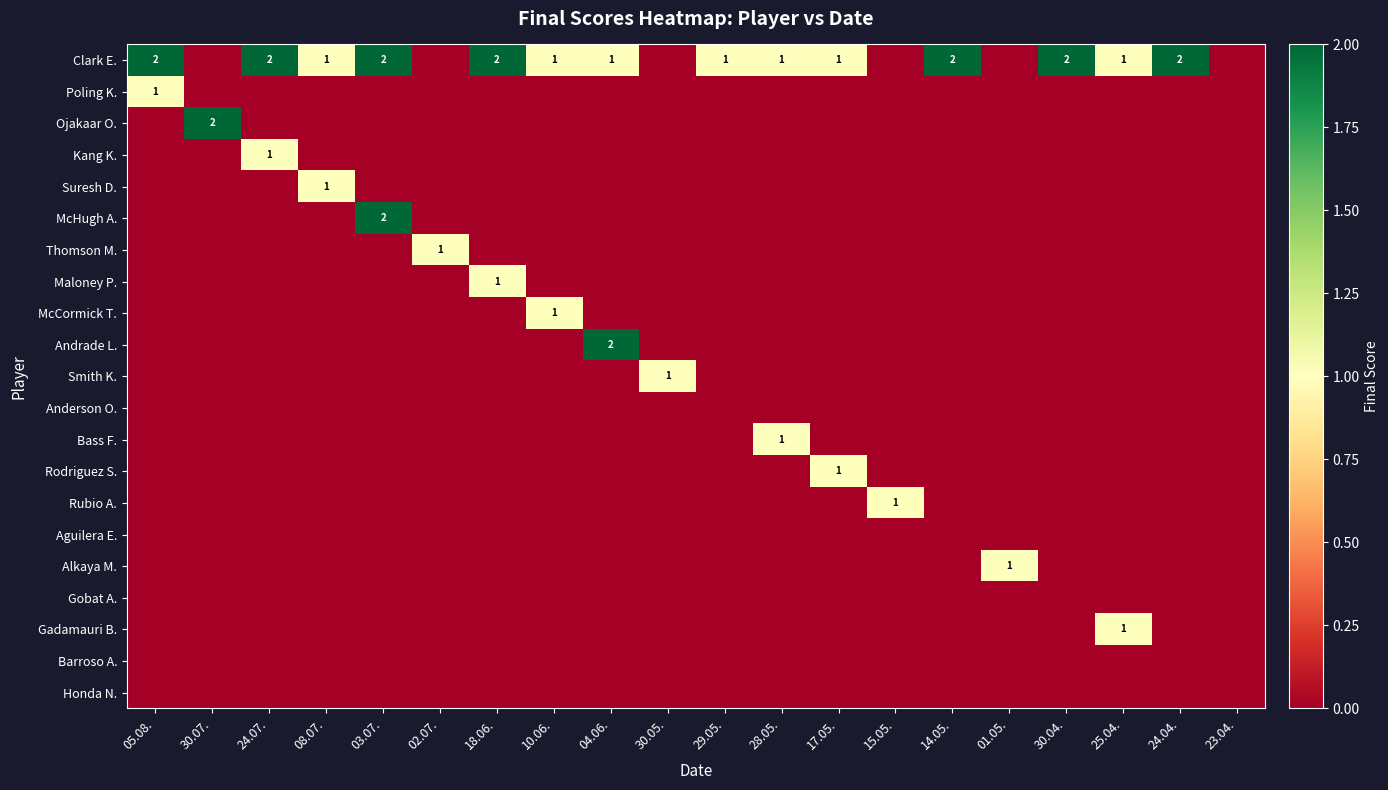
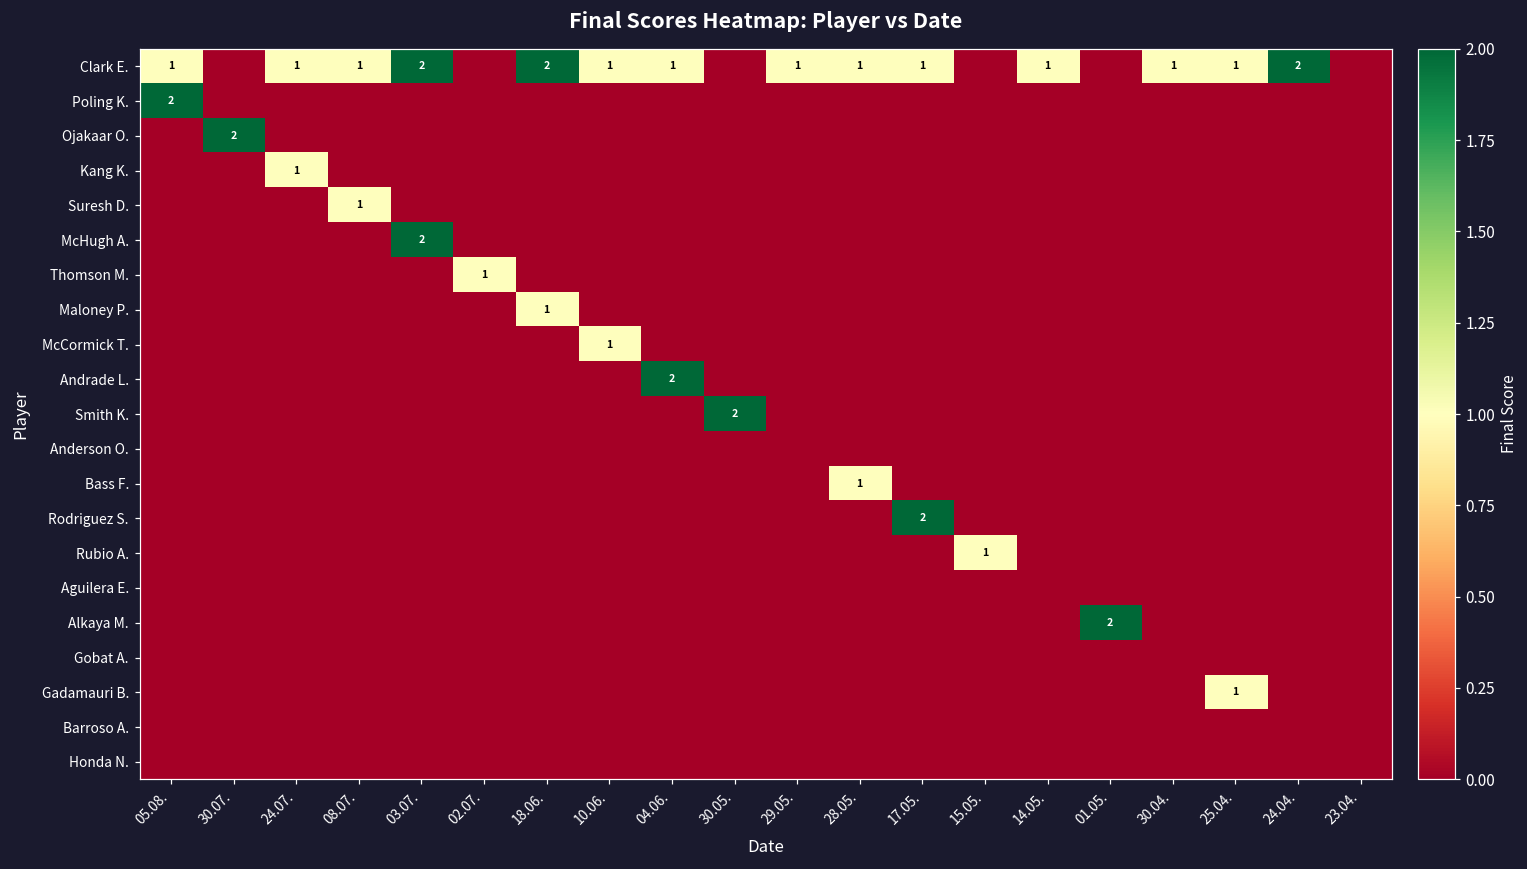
  {
    "Clark E.": {
-     "05.08.": 2,
-     "24.07.": 2,
+     "05.08.": 1,
+     "24.07.": 1,
      "08.07.": 1,
      "03.07.": 2,
      "18.06.": 2,
      "10.06.": 1,
      "04.06.": 1,
      "29.05.": 1,
      "28.05.": 1,
      "17.05.": 1,
-     "14.05.": 2,
-     "30.04.": 2,
+     "14.05.": 1,
+     "30.04.": 1,
      "25.04.": 1,
      "24.04.": 2
    },
    "Poling K.": {
-     "05.08.": 1
+     "05.08.": 2
    },
    "Ojakaar O.": {
      "30.07.": 2
    },
    "Kang K.": {
      "24.07.": 1
    },
    "Suresh D.": {
      "08.07.": 1
    },
    "McHugh A.": {
      "03.07.": 2
    },
    "Thomson M.": {
      "02.07.": 1
    },
    "Maloney P.": {
      "18.06.": 1
    },
    "McCormick T.": {
      "10.06.": 1
    },
    "Andrade L.": {
      "04.06.": 2
    },
    "Smith K.": {
-     "30.05.": 1
+     "30.05.": 2
    },
    "Bass F.": {
      "28.05.": 1
    },
    "Rodriguez S.": {
-     "17.05.": 1
+     "17.05.": 2
    },
    "Rubio A.": {
      "15.05.": 1
    },
    "Alkaya M.": {
-     "01.05.": 1
+     "01.05.": 2
    },
    "Gadamauri B.": {
      "25.04.": 1
    }
  }
